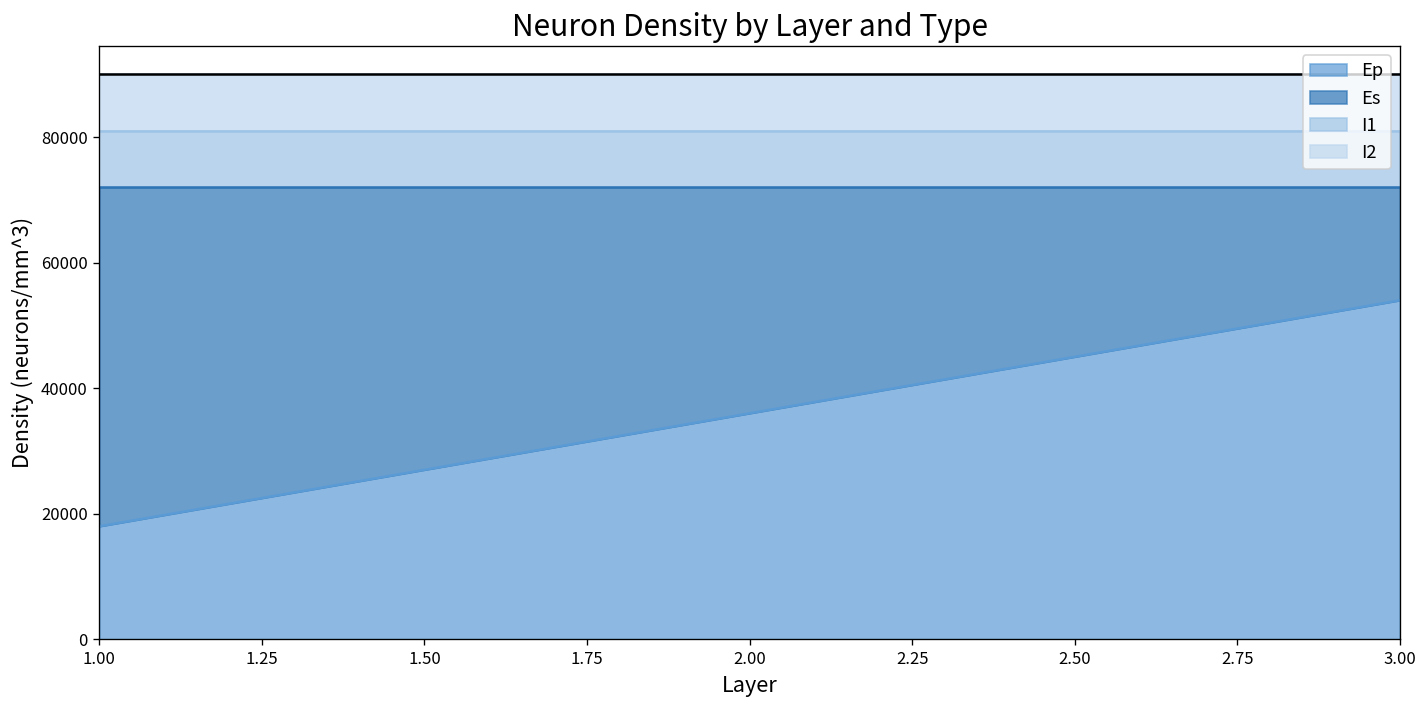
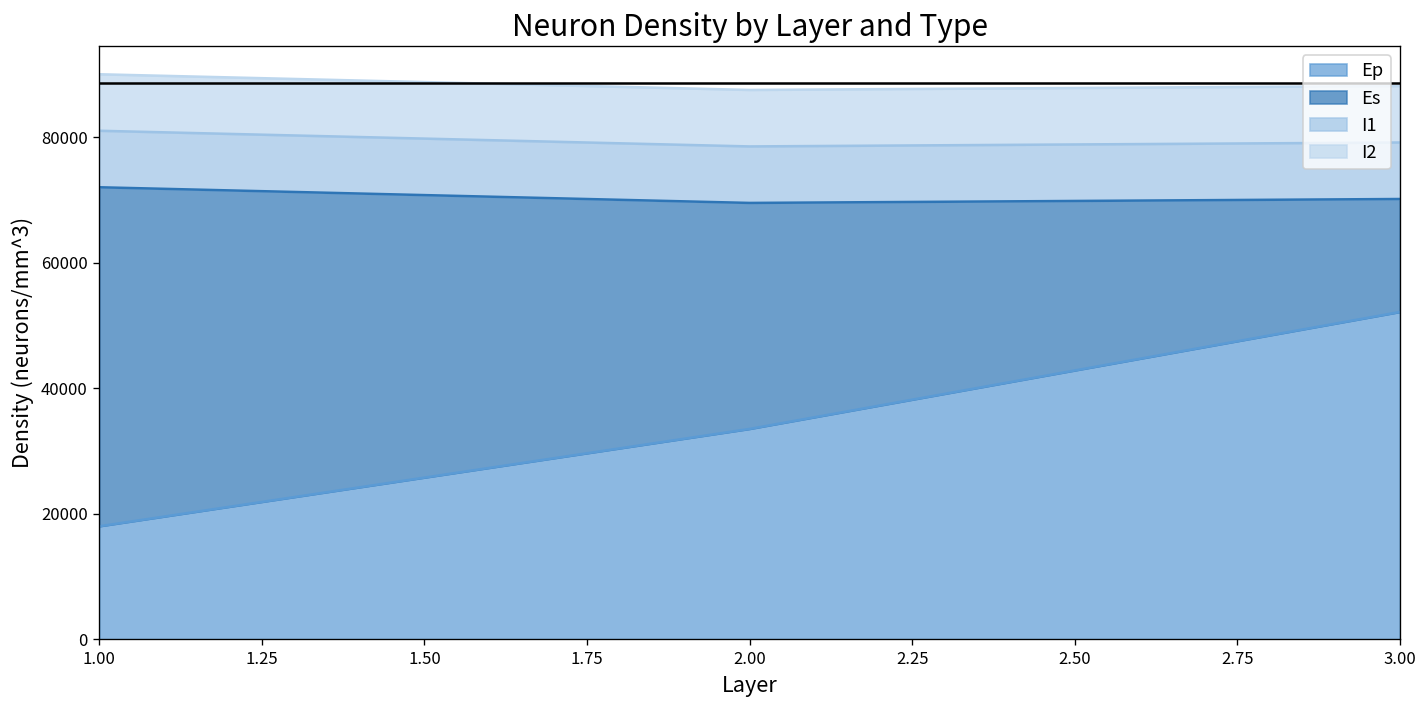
  {
    "Ep": {
      "1.00": 18000,
-     "2.00": 36000,
-     "3.00": 54000
+     "2.00": 34000,
+     "3.00": 52000
    },
    "Es": {
      "1.00": 54000,
      "2.00": 36000,
      "3.00": 18000
    }
  }
